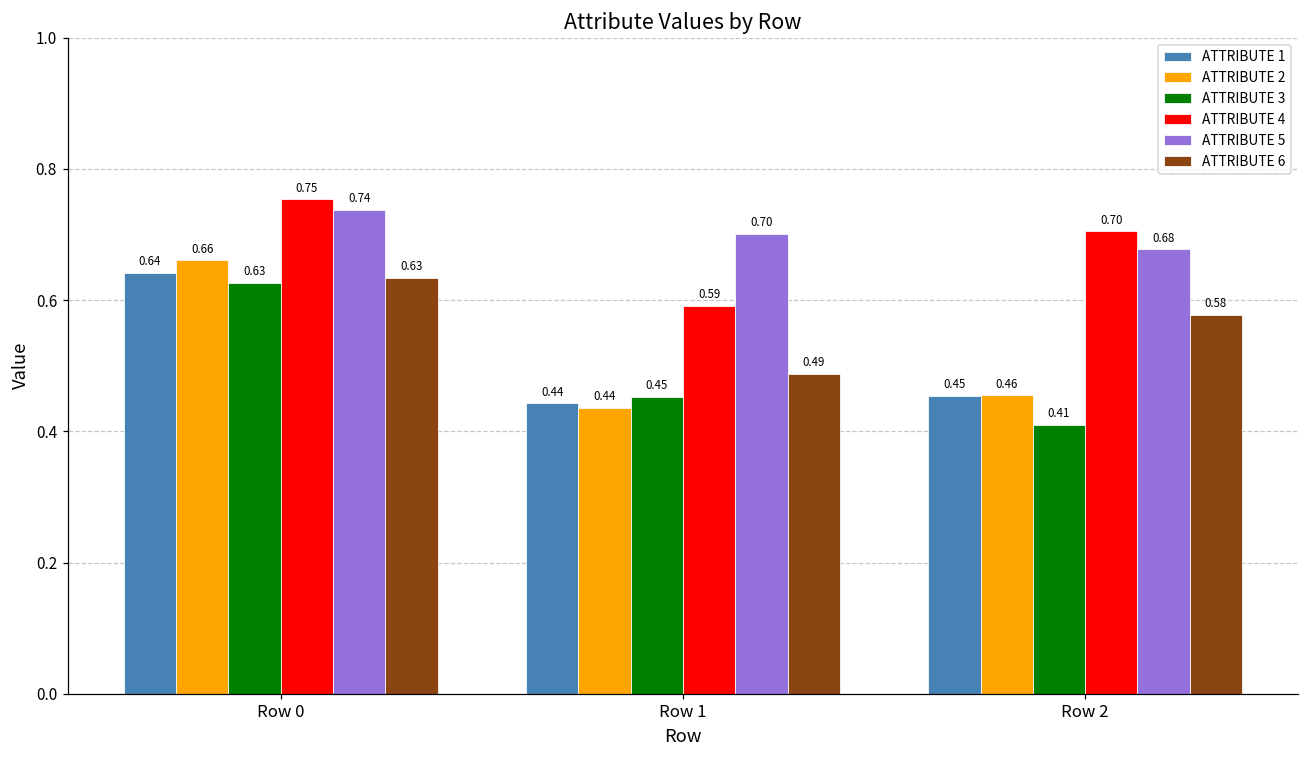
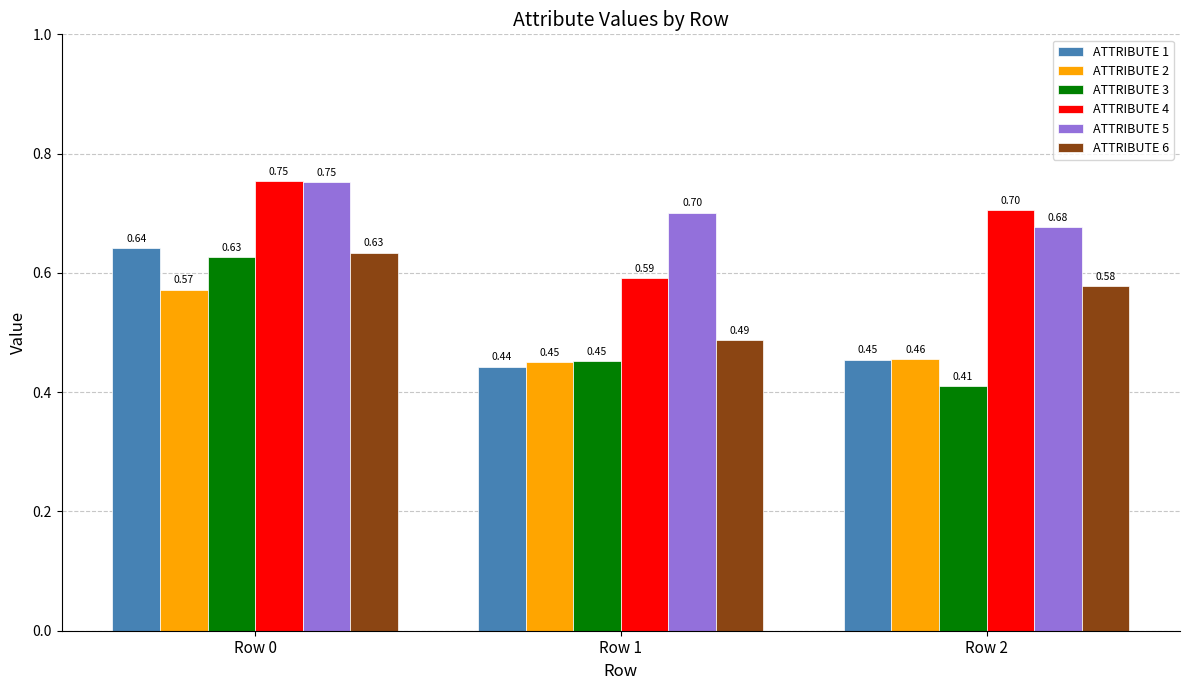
  {
    "ATTRIBUTE 1": {
      "Row 0": 0.64,
      "Row 1": 0.44,
      "Row 2": 0.45
    },
    "ATTRIBUTE 2": {
-     "Row 0": 0.66,
-     "Row 1": 0.44,
+     "Row 0": 0.57,
+     "Row 1": 0.45,
      "Row 2": 0.46
    },
    "ATTRIBUTE 3": {
      "Row 0": 0.63,
      "Row 1": 0.45,
      "Row 2": 0.41
    },
    "ATTRIBUTE 4": {
      "Row 0": 0.75,
      "Row 1": 0.59,
      "Row 2": 0.70
    },
    "ATTRIBUTE 5": {
-     "Row 0": 0.74,
+     "Row 0": 0.75,
      "Row 1": 0.70,
      "Row 2": 0.68
    },
    "ATTRIBUTE 6": {
      "Row 0": 0.63,
      "Row 1": 0.49,
      "Row 2": 0.58
    }
  }
